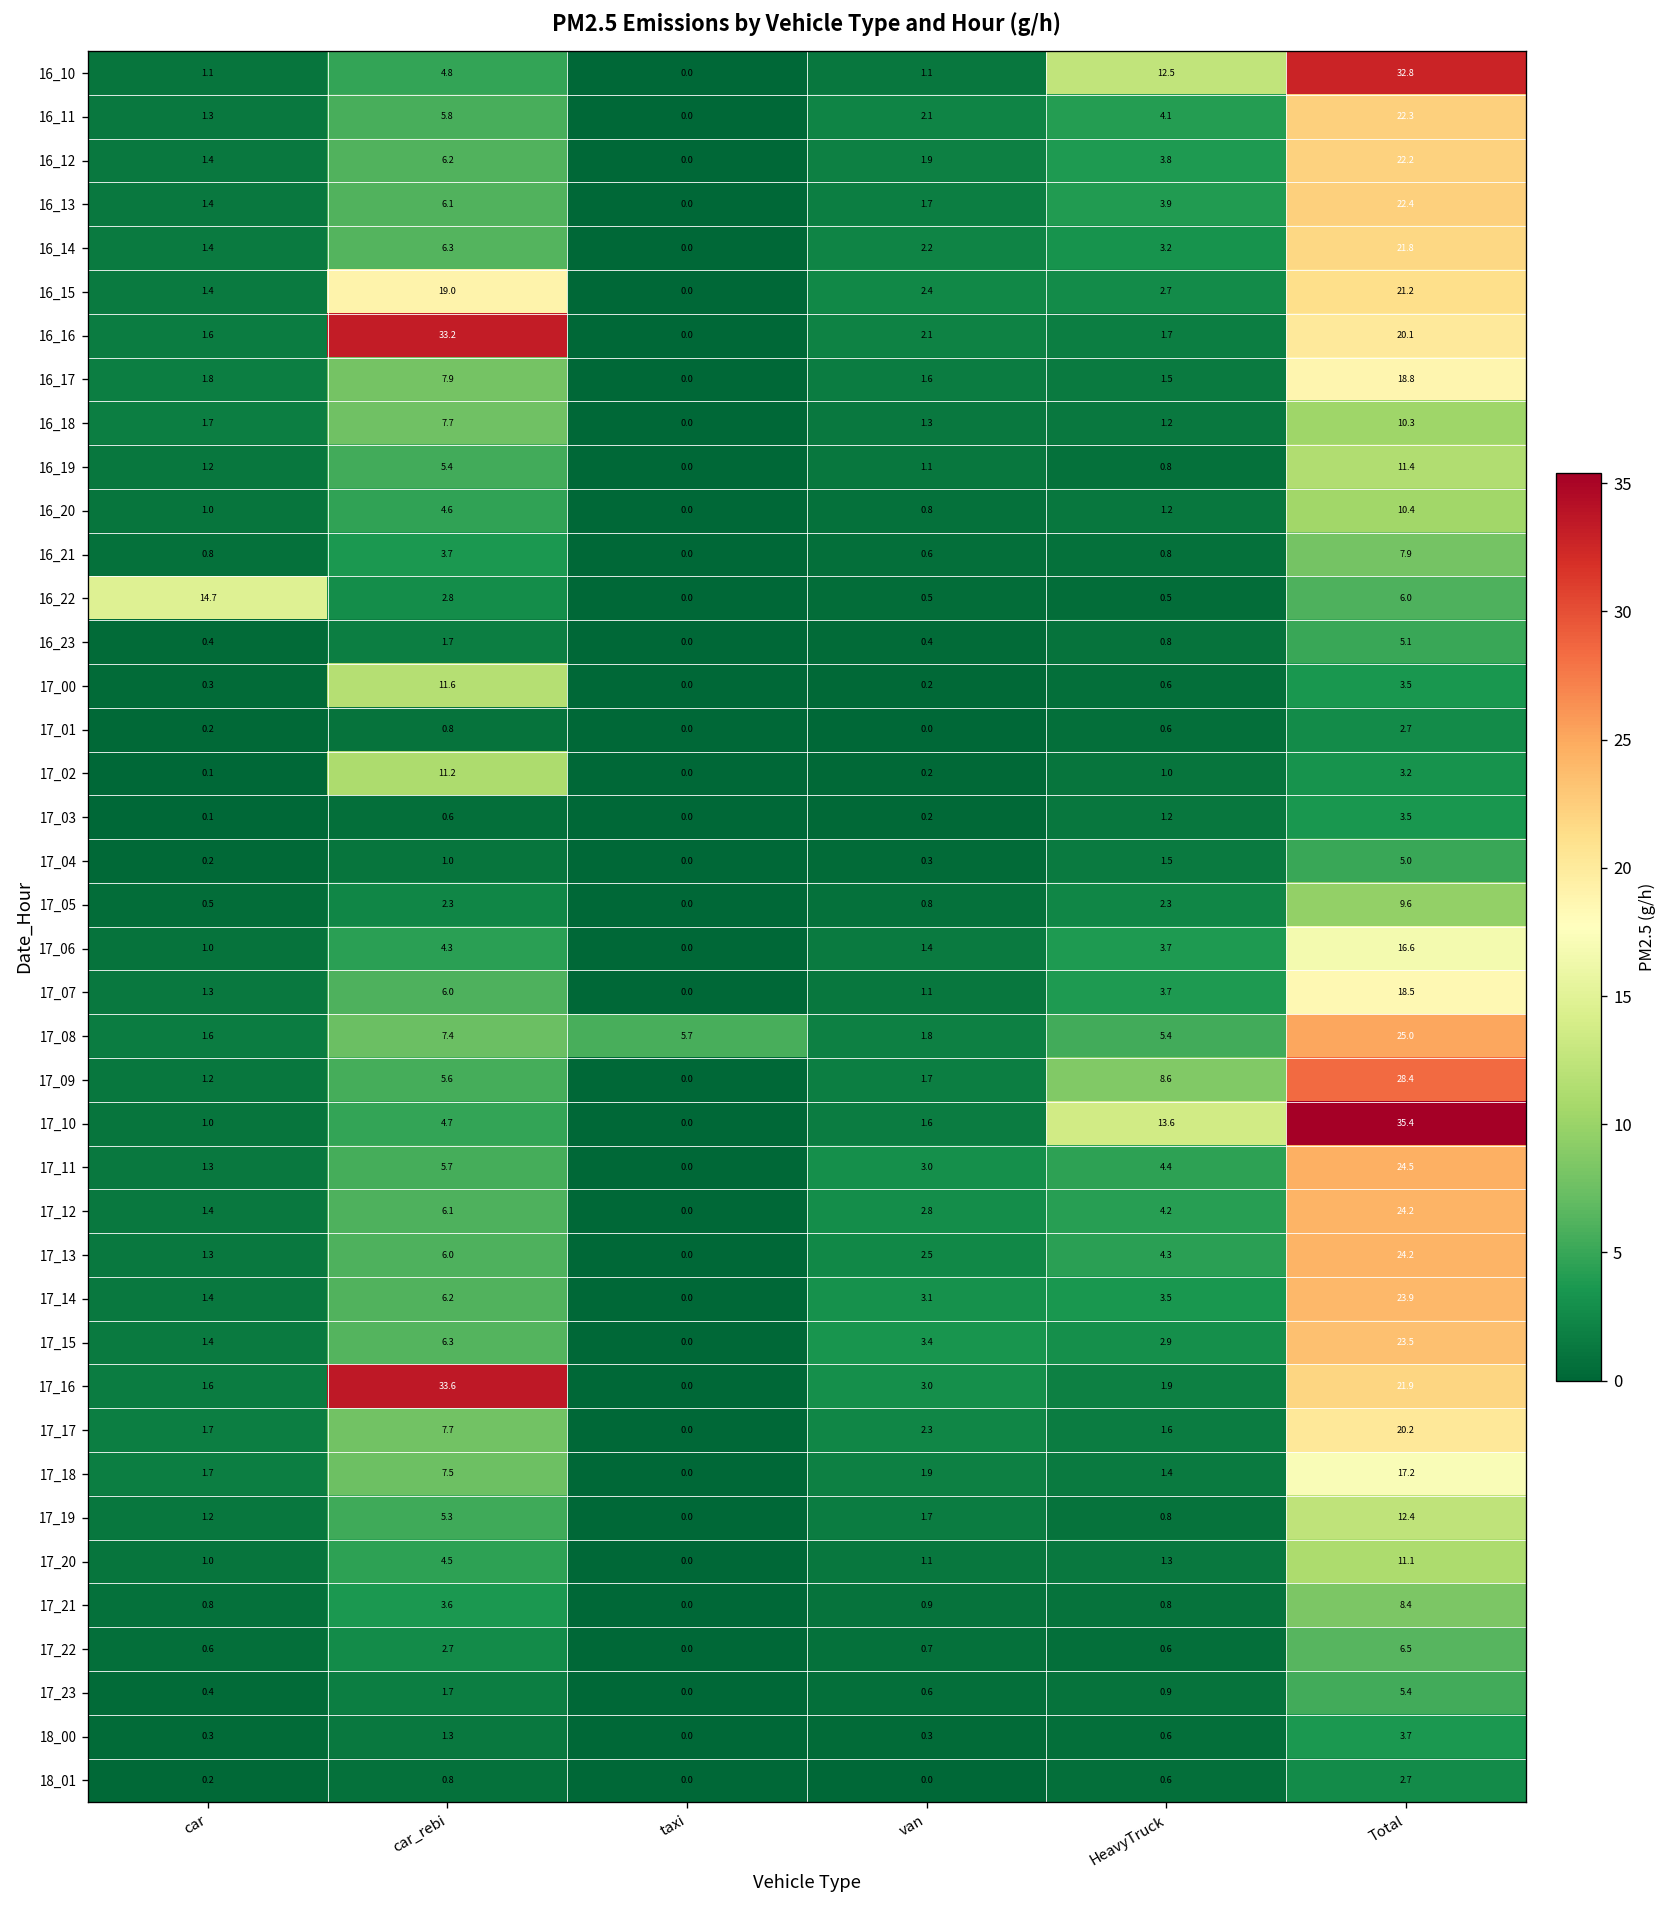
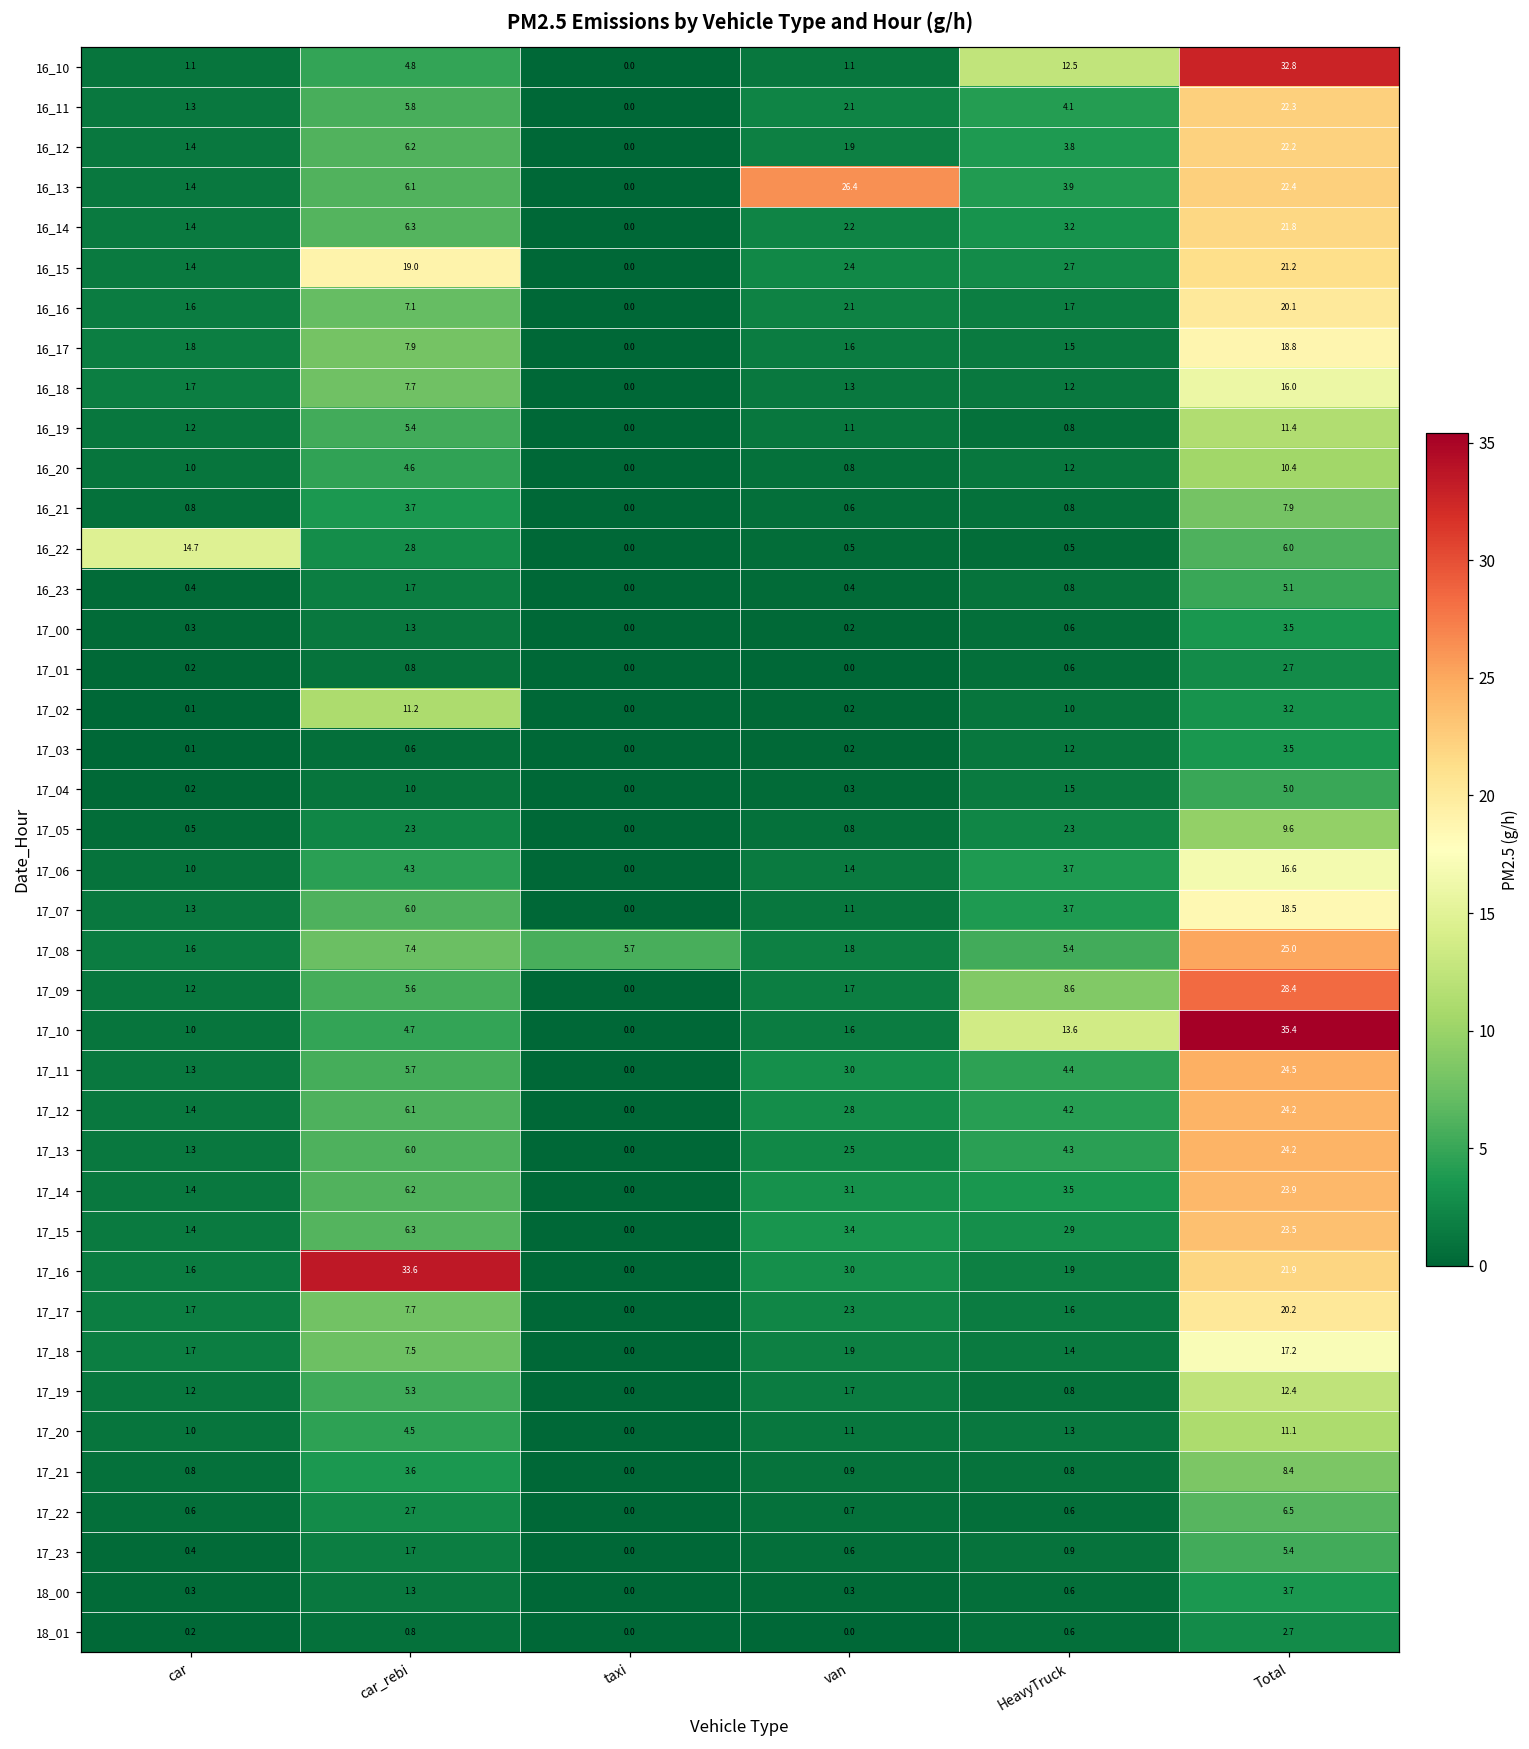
  {
    "16_13": {
      "car": 1.4,
      "car_rebi": 6.1,
      "taxi": 0.0,
-     "van": 1.7,
+     "van": 26.4,
      "HeavyTruck": 3.9,
      "Total": 22.4
    },
    "16_16": {
      "car": 1.6,
-     "car_rebi": 33.2,
+     "car_rebi": 7.1,
      "taxi": 0.0,
      "van": 2.1,
      "HeavyTruck": 1.7,
      "Total": 20.1
    },
    "16_18": {
      "car": 1.7,
      "car_rebi": 7.7,
      "taxi": 0.0,
      "van": 1.3,
      "HeavyTruck": 1.2,
-     "Total": 10.3
+     "Total": 16.0
    },
    "17_00": {
      "car": 0.3,
-     "car_rebi": 11.6,
+     "car_rebi": 1.3,
      "taxi": 0.0,
      "van": 0.2,
      "HeavyTruck": 0.6,
      "Total": 3.5
    }
  }
